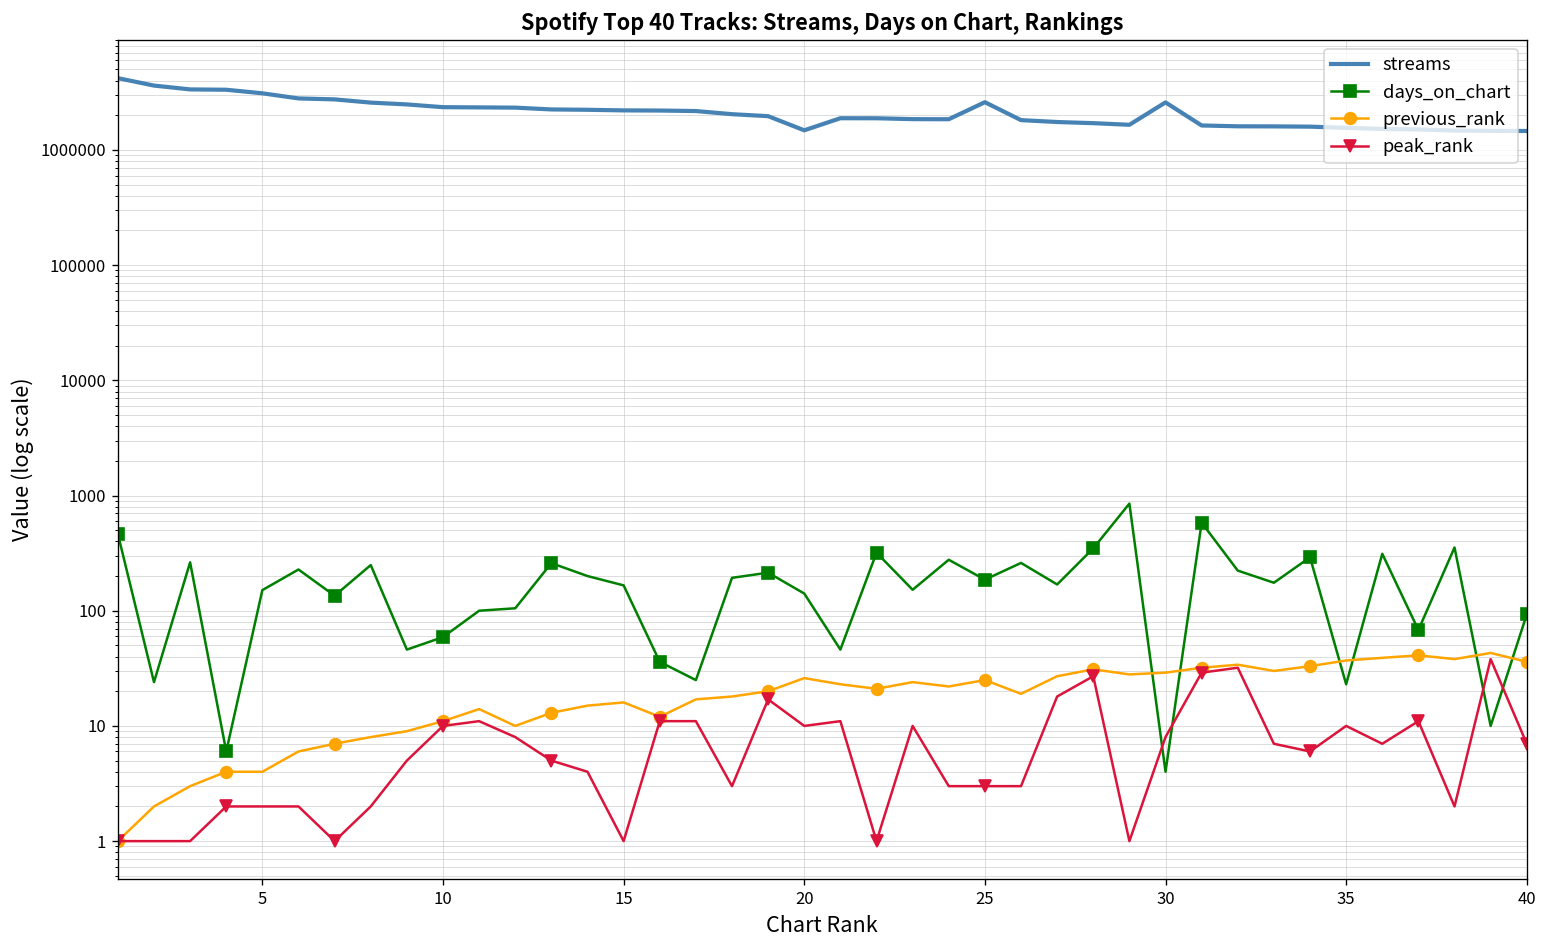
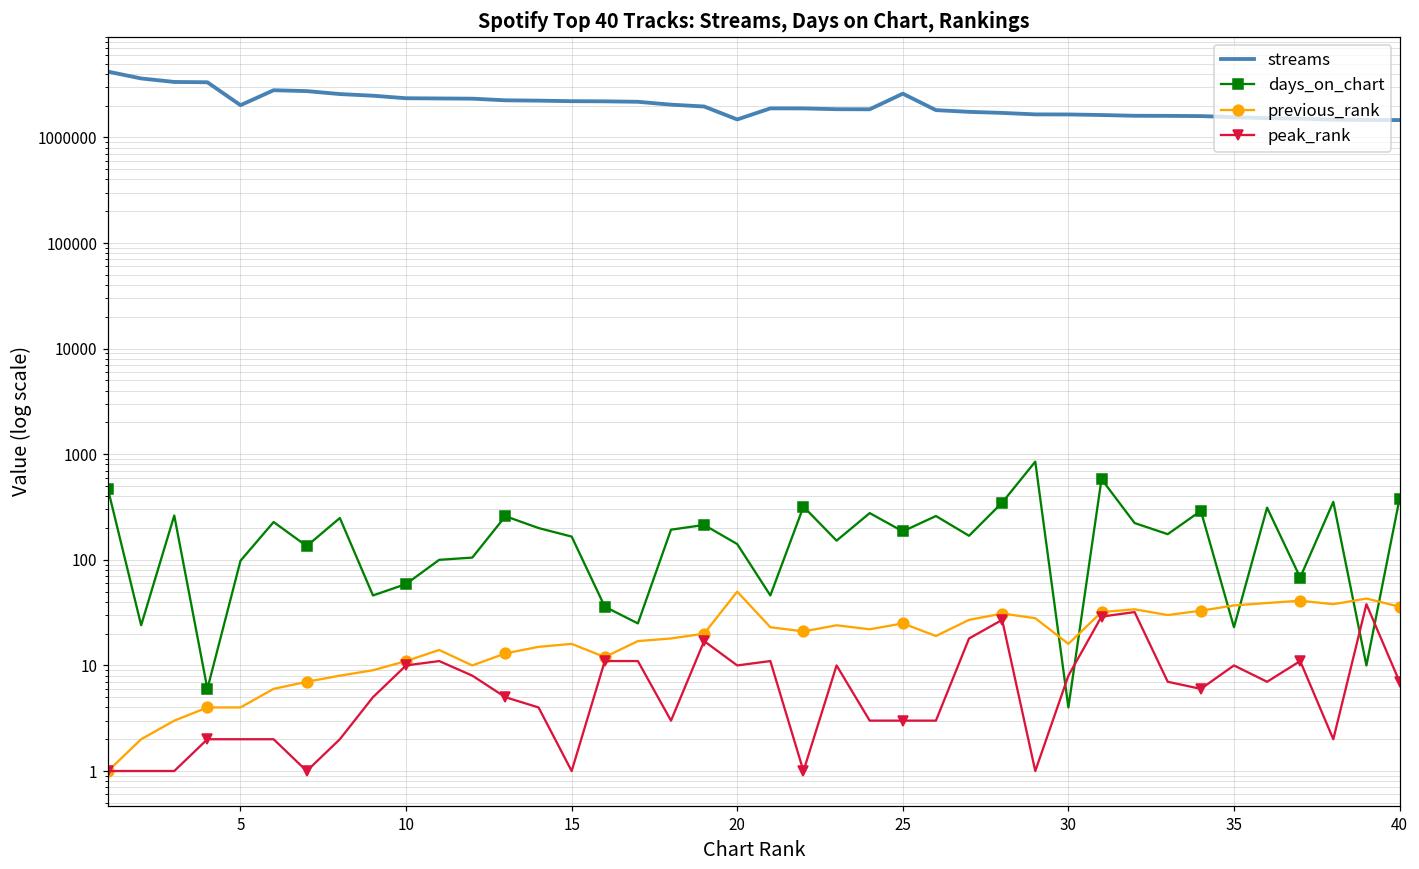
  {
    "streams": {
-     "5": 3100000,
+     "5": 2000000,
      "10": 2400000,
      "15": 2200000,
      "20": 1500000,
      "25": 2600000,
-     "30": 2600000,
+     "30": 1700000,
      "40": 1500000
    },
    "days_on_chart": {
-     "5": 150,
+     "5": 100,
      "10": 60,
      "15": 170,
      "20": 140,
      "25": 190,
      "30": 4,
      "35": 23,
-     "40": 90
+     "40": 380
    },
    "previous_rank": {
      "5": 4,
      "10": 11,
      "15": 16,
-     "20": 26,
+     "20": 50,
      "25": 25,
-     "30": 29,
+     "30": 16,
      "35": 37,
      "40": 36
    },
    "peak_rank": {
      "5": 2,
      "10": 10,
      "15": 1,
      "20": 10,
      "25": 3,
      "30": 8,
      "35": 10,
      "40": 7
    }
  }
